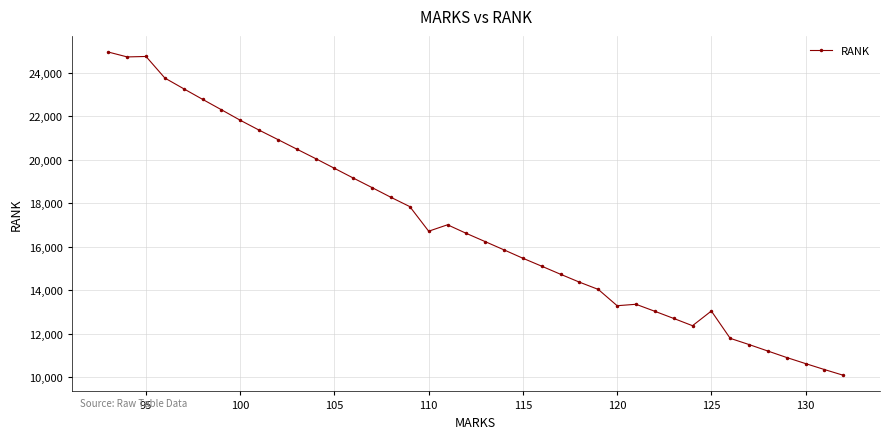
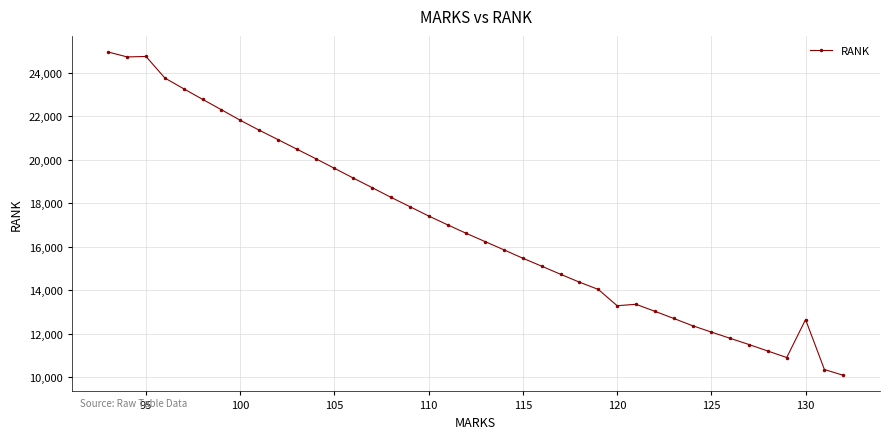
  {
    "95": "24,700",
    "100": "21,800",
    "105": "19,600",
-   "110": "16,700",
+   "110": "17,400",
    "115": "15,500",
    "120": "13,300",
-   "125": "13,000",
-   "130": "10,600"
+   "125": "12,100",
+   "130": "12,600"
  }
